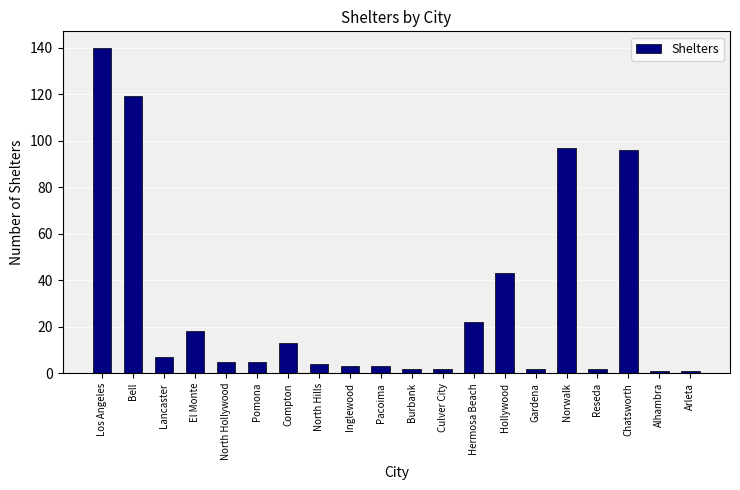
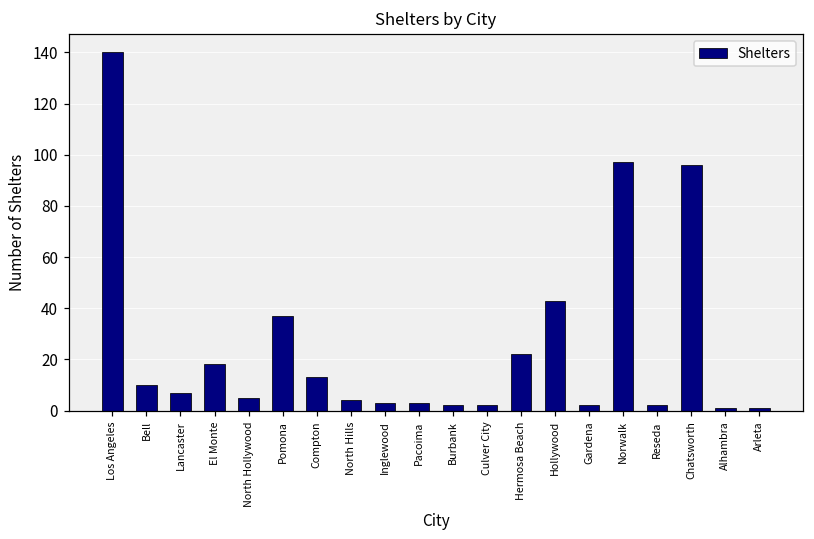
  {
    "Los Angeles": 140,
-   "Bell": 119,
+   "Bell": 10,
    "Lancaster": 7,
    "El Monte": 18,
    "North Hollywood": 5,
-   "Pomona": 5,
+   "Pomona": 37,
    "Compton": 13,
    "North Hills": 4,
    "Inglewood": 3,
    "Pacoima": 3,
    "Burbank": 2,
    "Culver City": 2,
    "Hermosa Beach": 22,
    "Hollywood": 43,
    "Gardena": 2,
    "Norwalk": 97,
    "Reseda": 2,
    "Chatsworth": 96
  }
